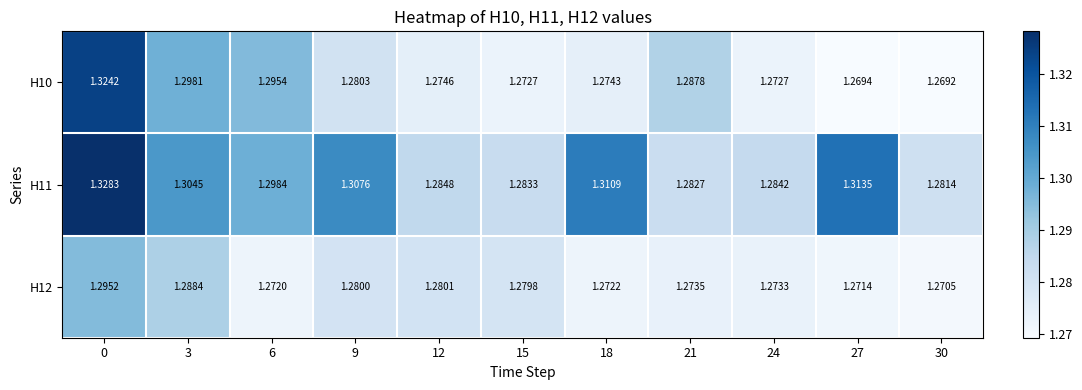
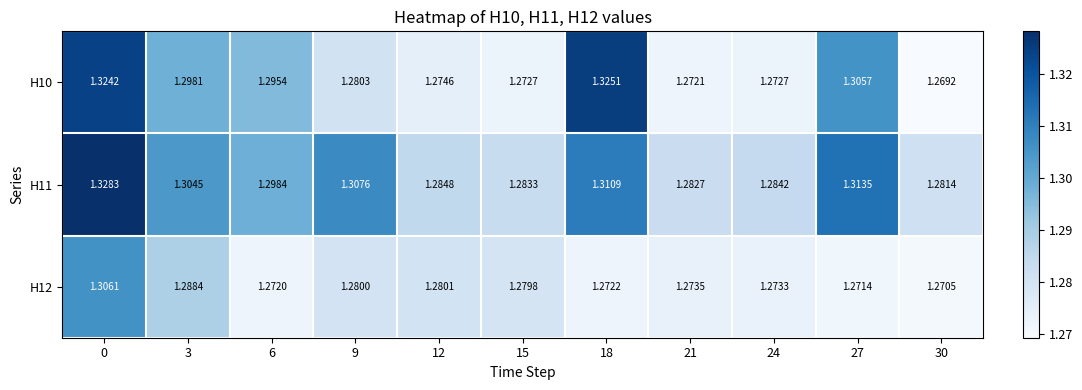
  {
    "H10": {
      "0": 1.3242,
      "3": 1.2981,
      "6": 1.2954,
      "9": 1.2803,
      "12": 1.2746,
      "15": 1.2727,
-     "18": 1.2743,
-     "21": 1.2878,
+     "18": 1.3251,
+     "21": 1.2721,
      "24": 1.2727,
-     "27": 1.2694,
+     "27": 1.3057,
      "30": 1.2692
    },
    "H11": {
      "0": 1.3283,
      "3": 1.3045,
      "6": 1.2984,
      "9": 1.3076,
      "12": 1.2848,
      "15": 1.2833,
      "18": 1.3109,
      "21": 1.2827,
      "24": 1.2842,
      "27": 1.3135,
      "30": 1.2814
    },
    "H12": {
-     "0": 1.2952,
+     "0": 1.3061,
      "3": 1.2884,
      "6": 1.2720,
      "9": 1.2800,
      "12": 1.2801,
      "15": 1.2798,
      "18": 1.2722,
      "21": 1.2735,
      "24": 1.2733,
      "27": 1.2714,
      "30": 1.2705
    }
  }
